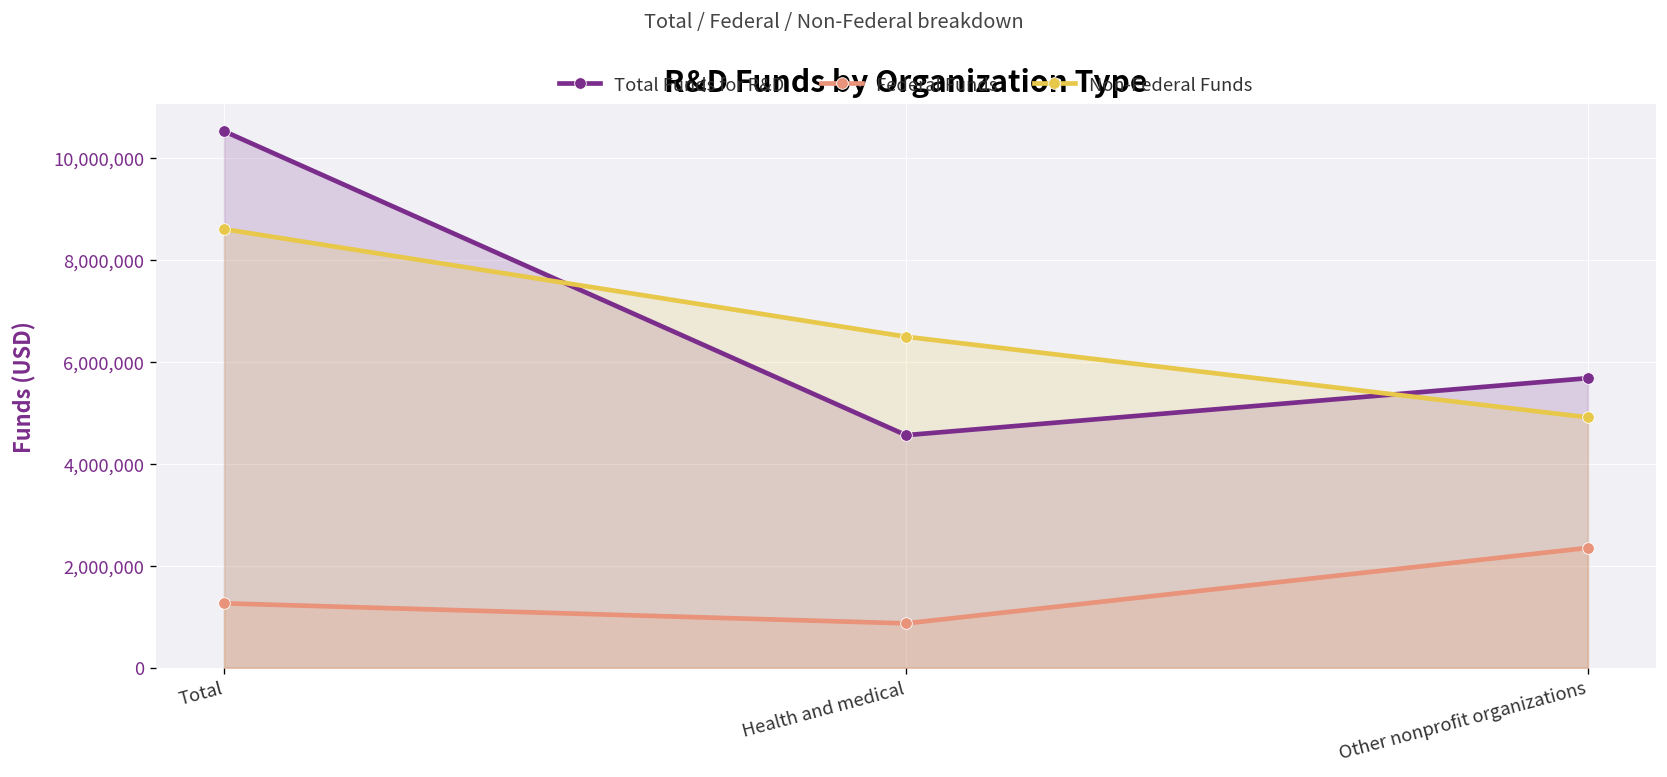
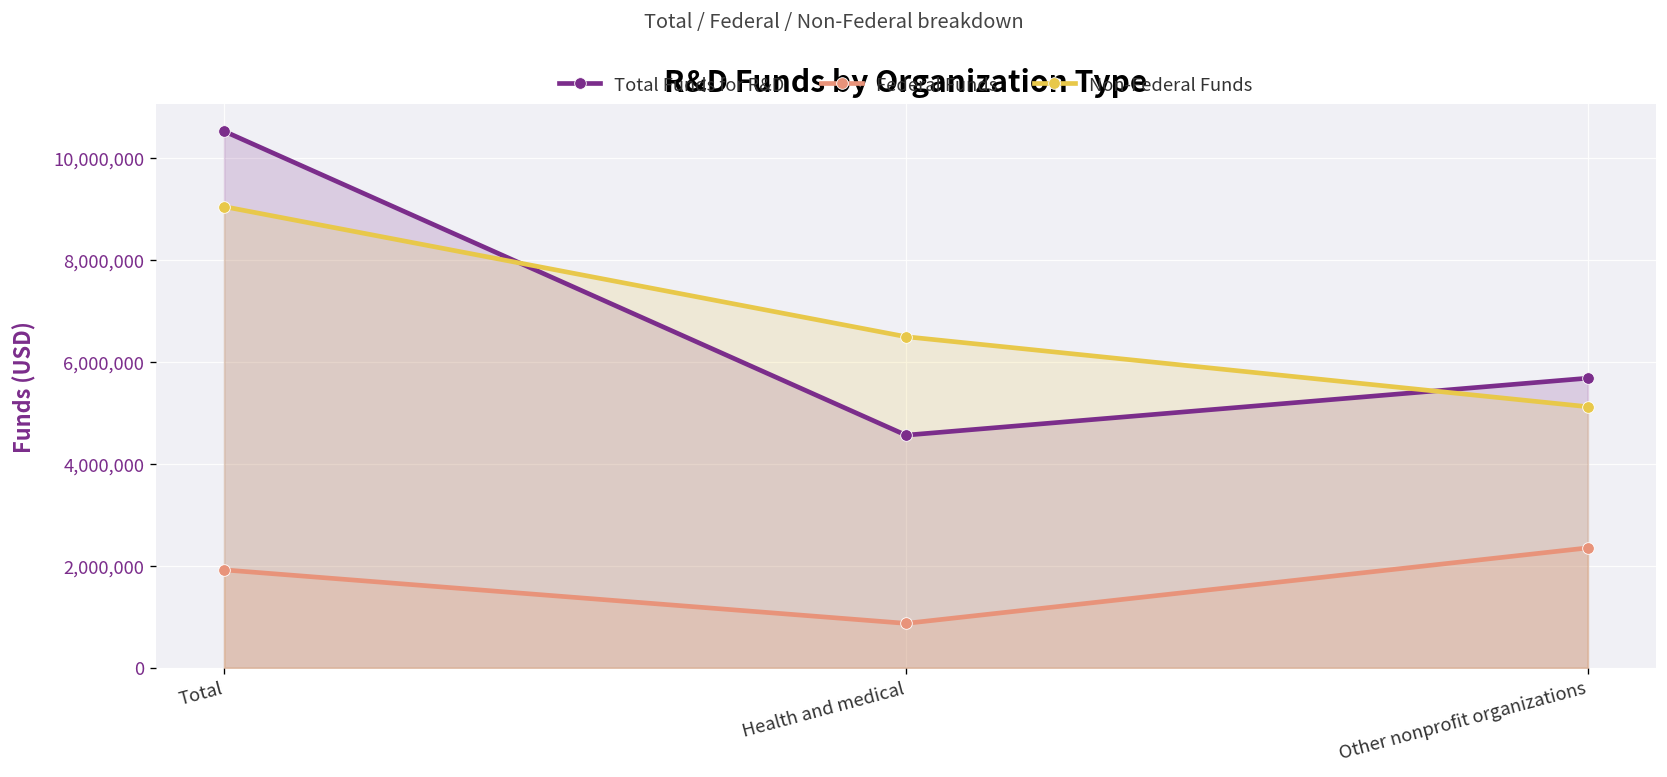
  {
    "Total Funds for R&D": {
      "Total": "10,500,000",
      "Health and medical": "4,600,000",
      "Other nonprofit organizations": "5,700,000"
    },
    "Federal Funds": {
-     "Total": "1,300,000",
+     "Total": "1,900,000",
      "Health and medical": "900,000",
      "Other nonprofit organizations": "2,400,000"
    },
    "Non-Federal Funds": {
-     "Total": "8,600,000",
+     "Total": "9,000,000",
      "Health and medical": "6,500,000",
-     "Other nonprofit organizations": "4,900,000"
+     "Other nonprofit organizations": "5,100,000"
    }
  }
